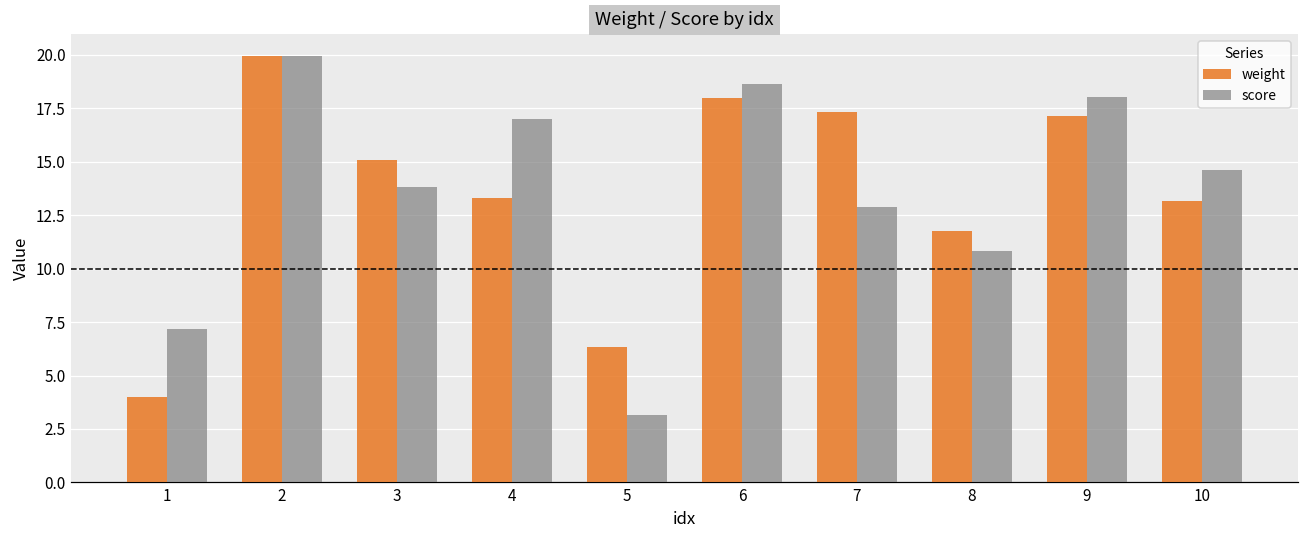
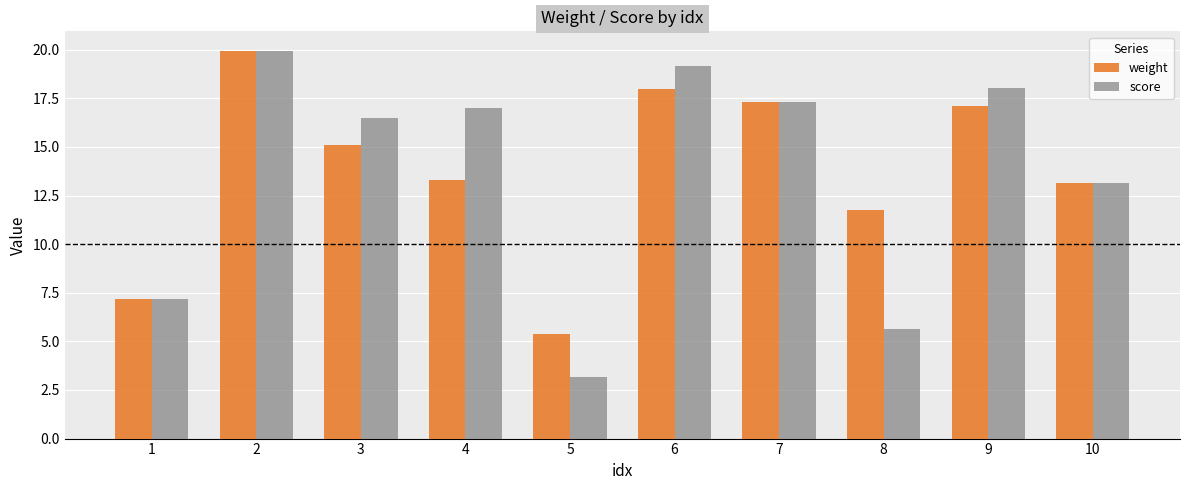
  {
    "weight": {
-     "1": 4.0,
+     "1": 7.2,
      "2": 20.0,
      "3": 15.1,
      "4": 13.3,
-     "5": 6.3,
+     "5": 5.4,
      "6": 18.0,
      "7": 17.3,
      "8": 11.8,
      "9": 17.1,
      "10": 13.2
    },
    "score": {
      "1": 7.2,
      "2": 20.0,
-     "3": 13.8,
+     "3": 16.5,
      "4": 17.0,
      "5": 3.2,
-     "6": 18.7,
-     "7": 12.9,
-     "8": 10.8,
+     "6": 19.2,
+     "7": 17.3,
+     "8": 5.6,
      "9": 18.0,
-     "10": 14.6
+     "10": 13.2
    }
  }
